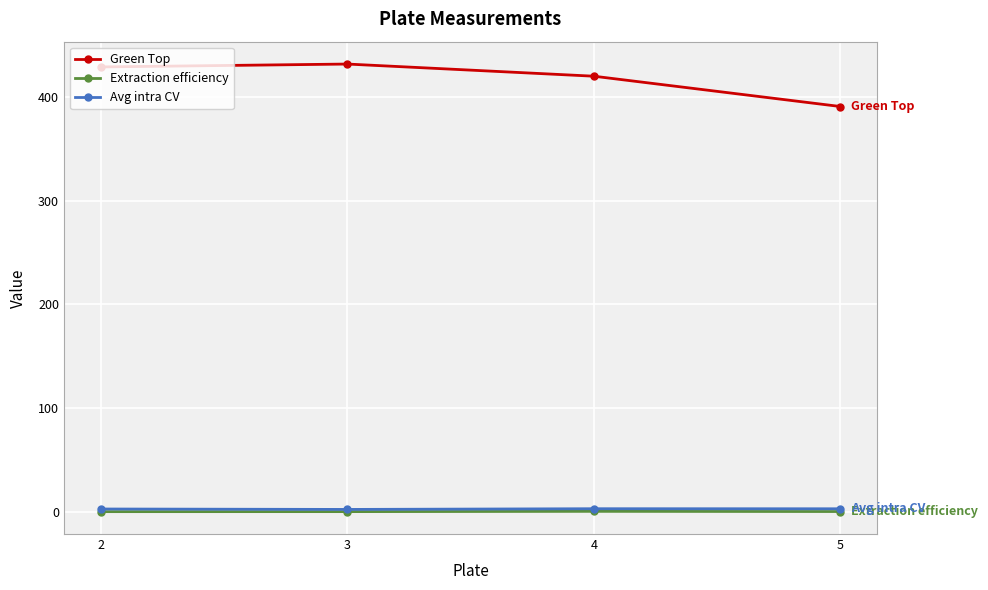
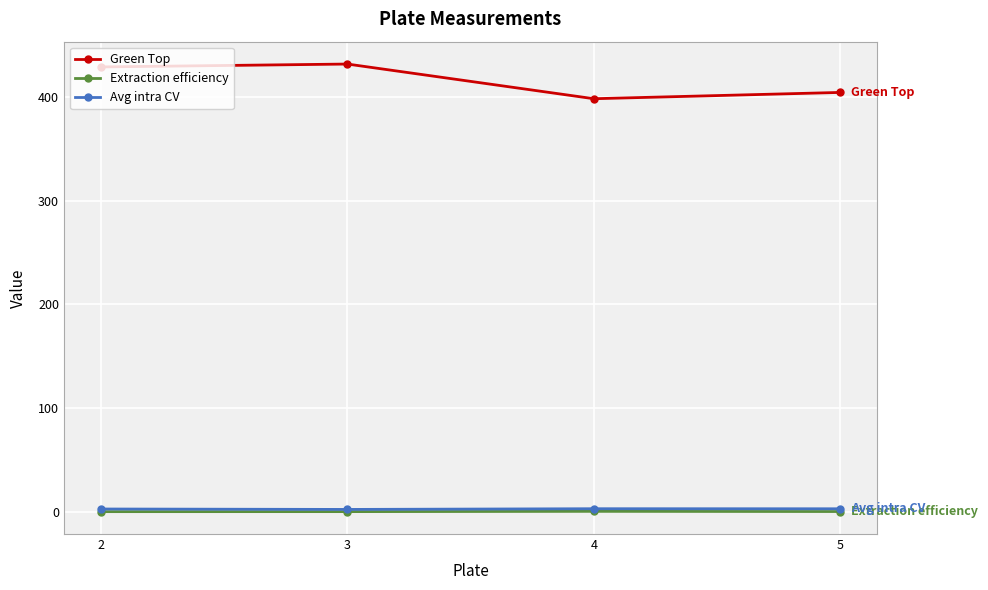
  {
    "Green Top": {
      "3": 432,
-     "4": 420,
-     "5": 391
+     "4": 399,
+     "5": 405
    },
    "Extraction efficiency": {
      "2": 0,
      "4": 0,
      "5": 0
    },
    "Avg intra CV": {
      "2": 3,
      "4": 3,
      "5": 3
    }
  }
